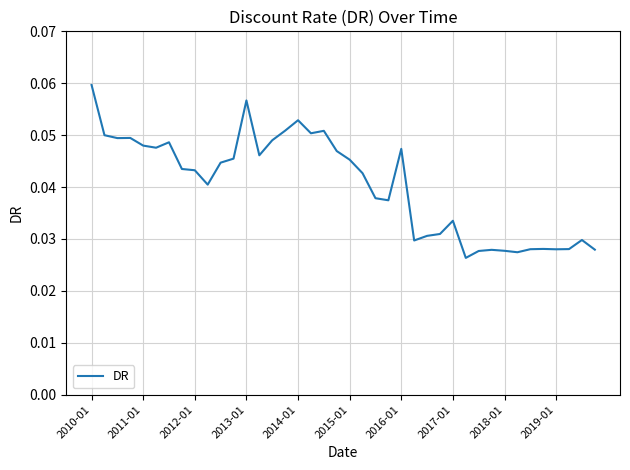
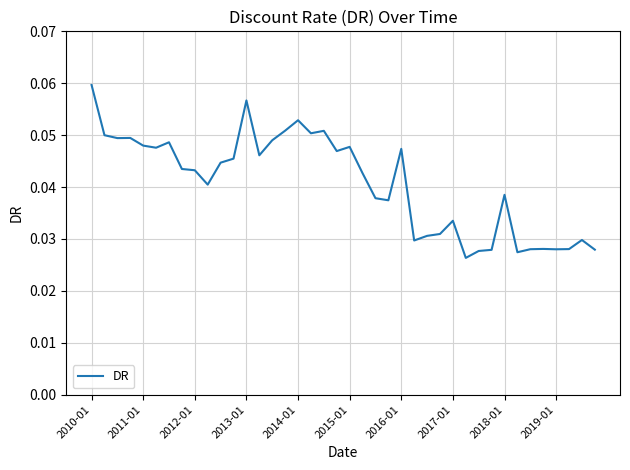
  {
    "2010-01": 0.060,
    "2011-01": 0.048,
    "2012-01": 0.043,
    "2013-01": 0.057,
    "2014-01": 0.053,
-   "2015-01": 0.045,
+   "2015-01": 0.048,
    "2016-01": 0.047,
    "2017-01": 0.034,
-   "2018-01": 0.028,
+   "2018-01": 0.039,
    "2019-01": 0.028
  }
